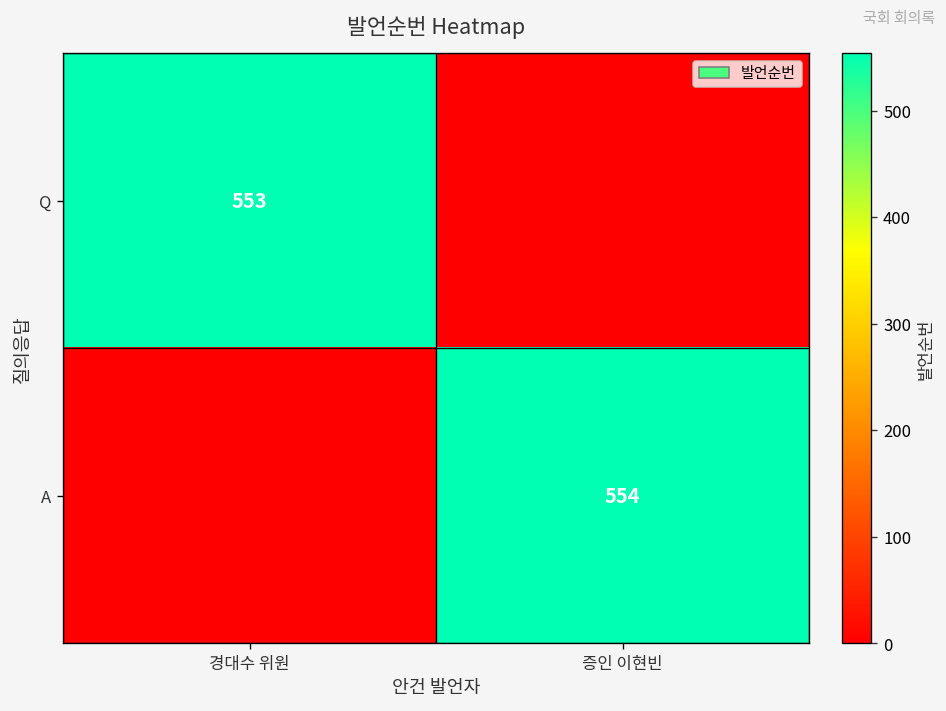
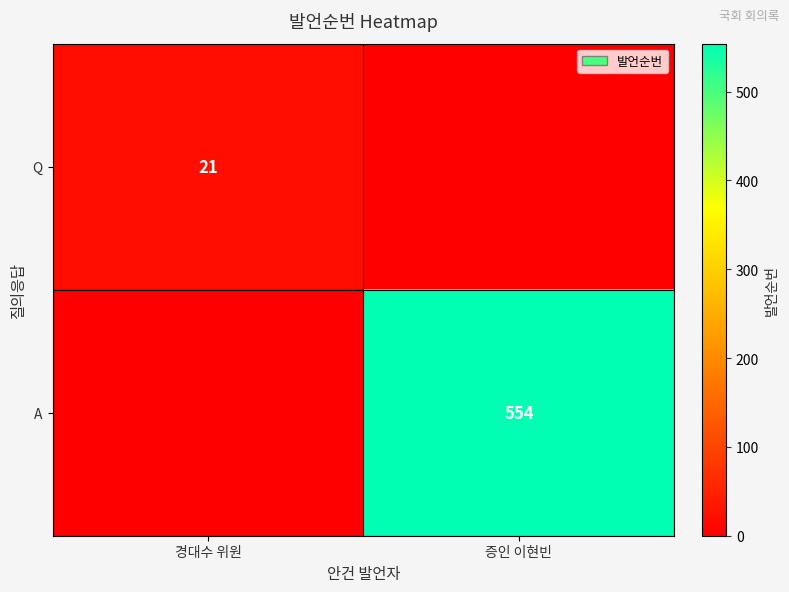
  {
    "Q": {
-     "경대수 위원": 553
+     "경대수 위원": 21
    },
    "A": {
      "증인 이현빈": 554
    }
  }
